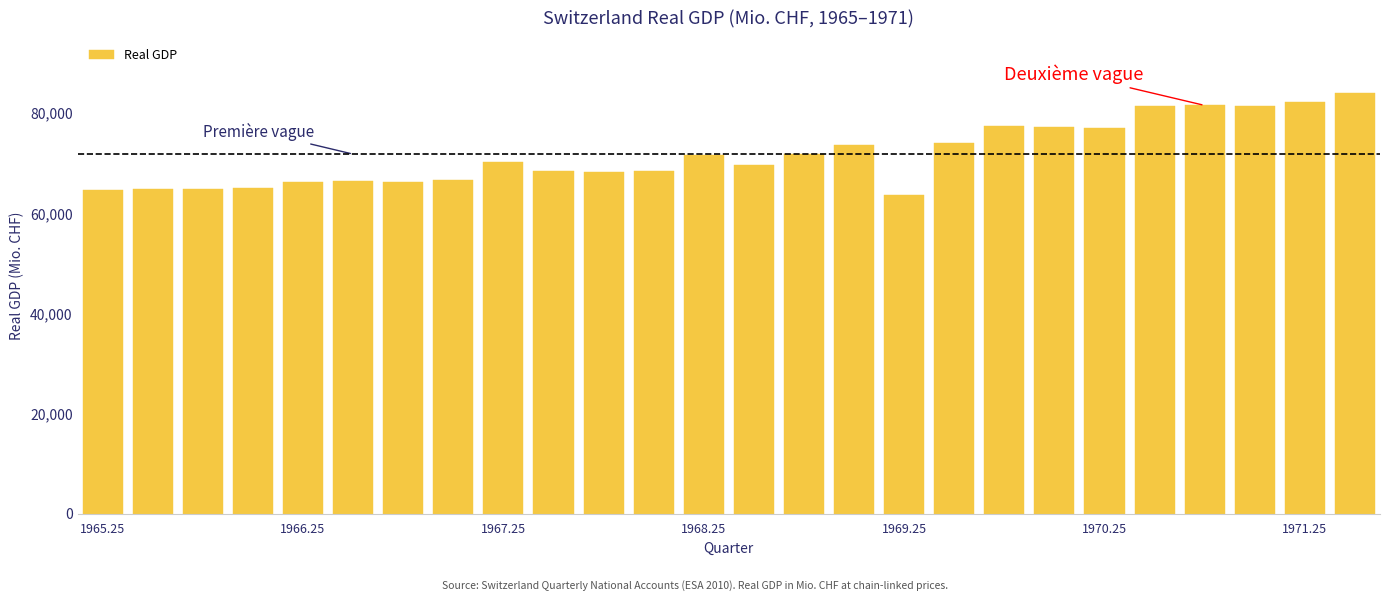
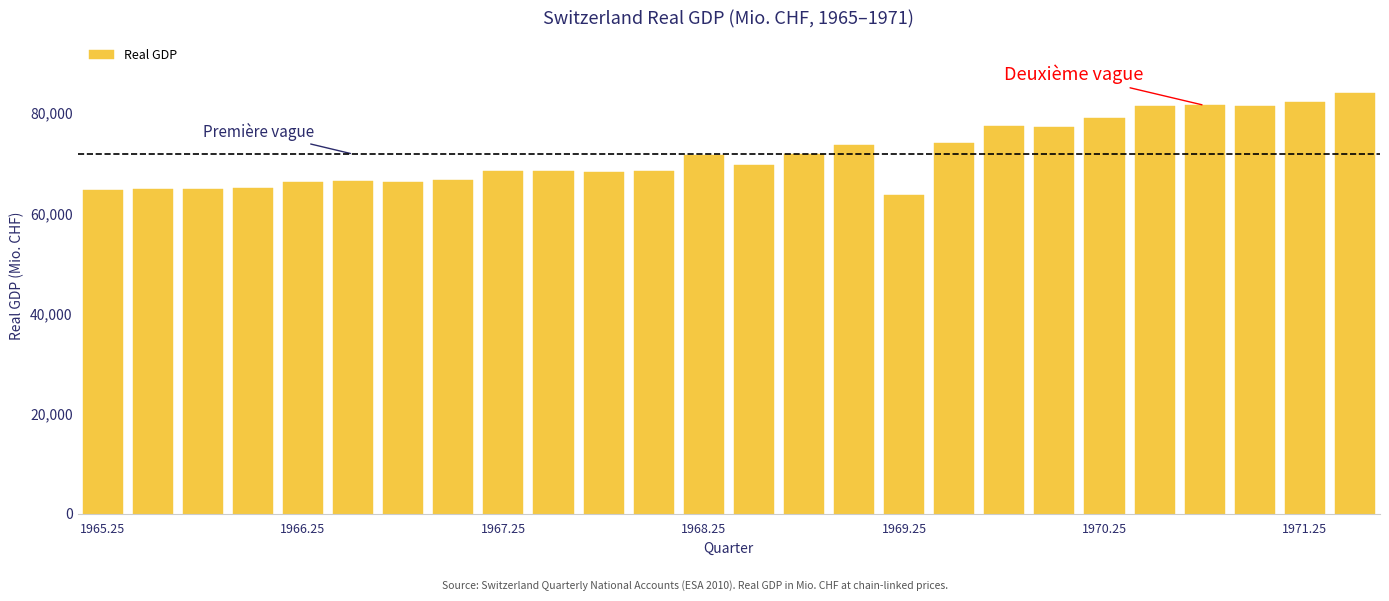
  {
    "1965.25": "65,000",
    "1966.25": "66,000",
-   "1967.25": "70,000",
+   "1967.25": "68,000",
    "1968.25": "72,000",
    "1969.25": "64,000",
-   "1970.25": "77,000",
+   "1970.25": "79,000",
    "1971.25": "82,000"
  }
